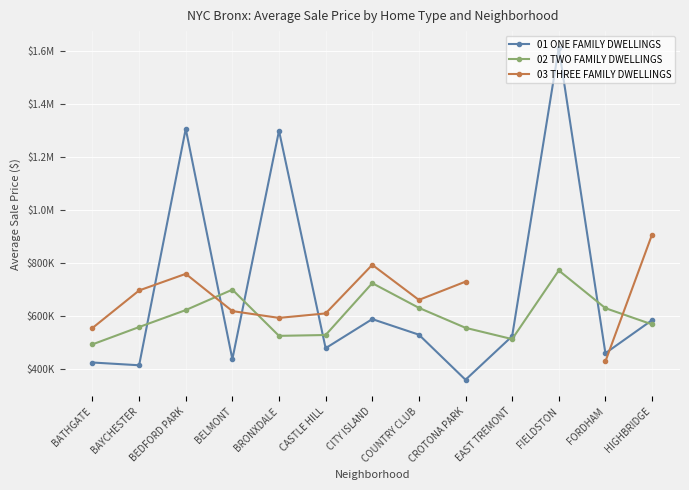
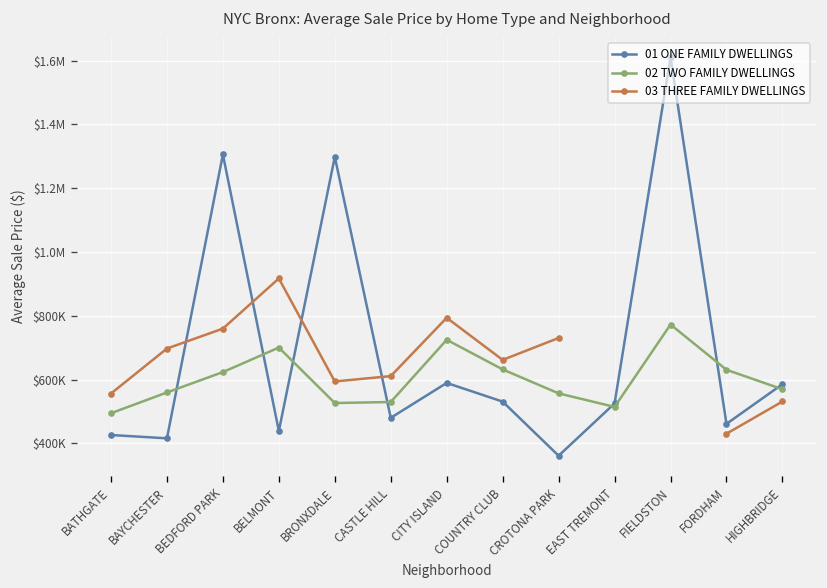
  {
    "01 ONE FAMILY DWELLINGS": {
      "BATHGATE": "$430000",
      "BAYCHESTER": "$420000",
      "BEDFORD PARK": "$1310000",
      "BELMONT": "$440000",
      "BRONXDALE": "$1300000",
      "CASTLE HILL": "$480000",
      "CITY ISLAND": "$590000",
      "COUNTRY CLUB": "$530000",
      "CROTONA PARK": "$360000",
      "EAST TREMONT": "$530000",
      "FORDHAM": "$460000",
      "HIGHBRIDGE": "$590000"
    },
    "02 TWO FAMILY DWELLINGS": {
      "BATHGATE": "$490000",
      "BAYCHESTER": "$560000",
      "BEDFORD PARK": "$620000",
      "BELMONT": "$700000",
      "BRONXDALE": "$530000",
      "CASTLE HILL": "$530000",
      "CITY ISLAND": "$720000",
      "COUNTRY CLUB": "$630000",
      "CROTONA PARK": "$560000",
      "EAST TREMONT": "$510000",
      "FIELDSTON": "$770000",
      "FORDHAM": "$630000",
      "HIGHBRIDGE": "$570000"
    },
    "03 THREE FAMILY DWELLINGS": {
      "BATHGATE": "$560000",
      "BAYCHESTER": "$700000",
      "BEDFORD PARK": "$760000",
-     "BELMONT": "$620000",
+     "BELMONT": "$920000",
      "BRONXDALE": "$590000",
      "CASTLE HILL": "$610000",
      "CITY ISLAND": "$790000",
      "COUNTRY CLUB": "$660000",
      "CROTONA PARK": "$730000",
      "FORDHAM": "$430000",
-     "HIGHBRIDGE": "$910000"
+     "HIGHBRIDGE": "$530000"
    }
  }
